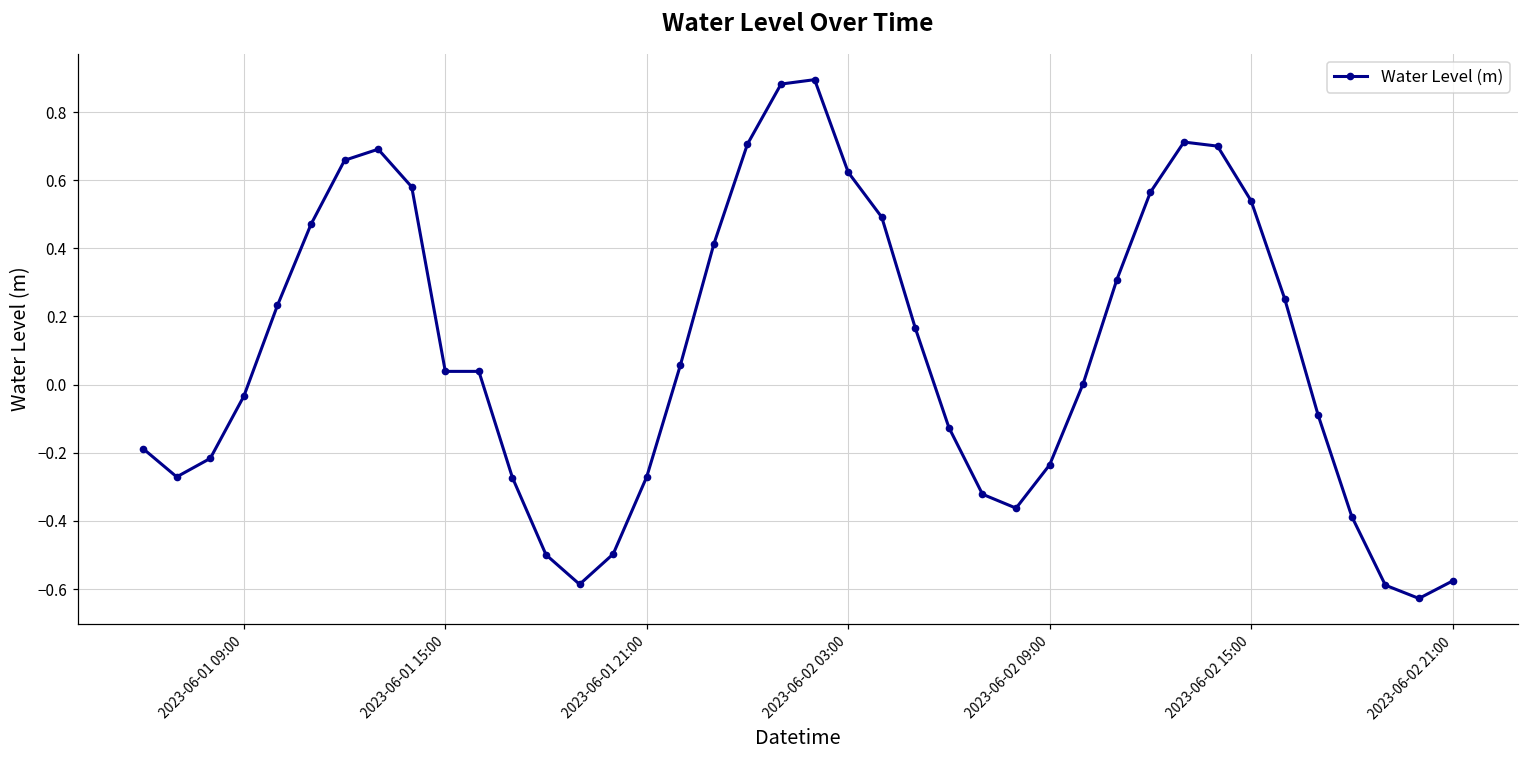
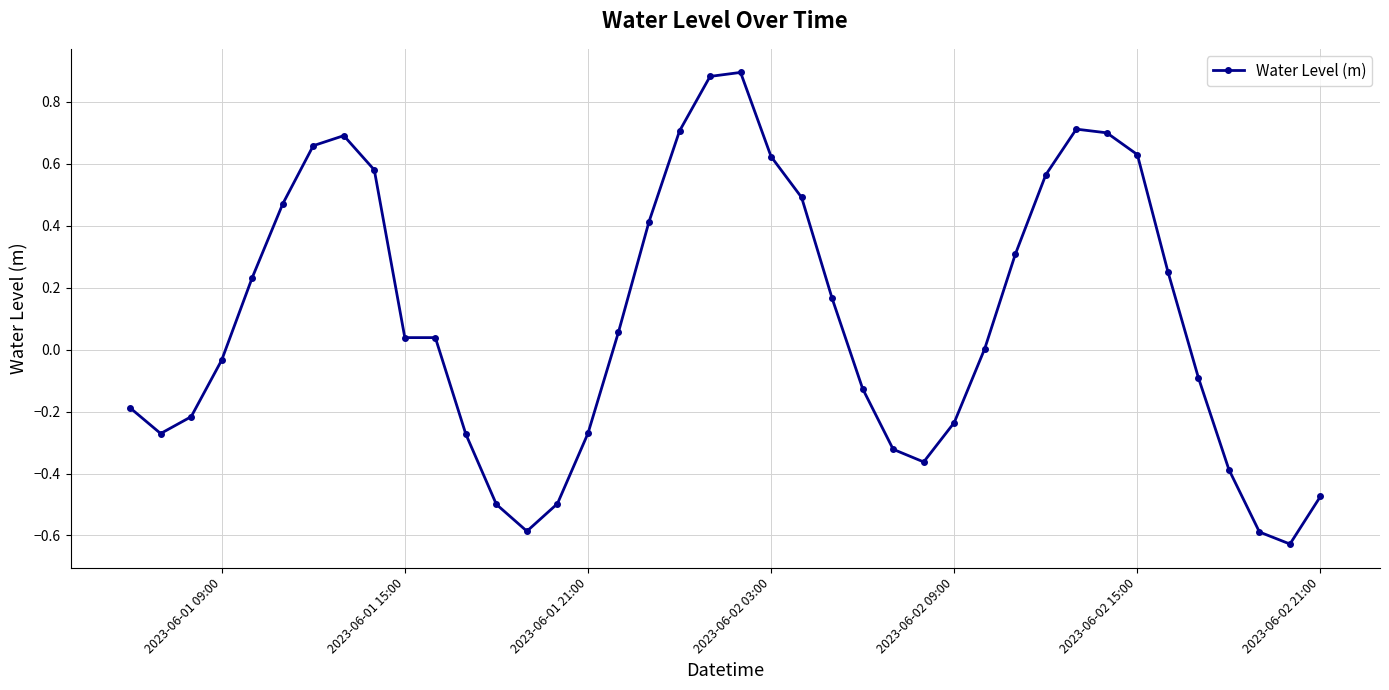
  {
    "2023-06-01 09:00": -0.03,
    "2023-06-01 15:00": 0.04,
    "2023-06-01 21:00": -0.27,
    "2023-06-02 03:00": 0.62,
    "2023-06-02 09:00": -0.24,
-   "2023-06-02 15:00": 0.54,
-   "2023-06-02 21:00": -0.58
+   "2023-06-02 15:00": 0.63,
+   "2023-06-02 21:00": -0.47
  }
